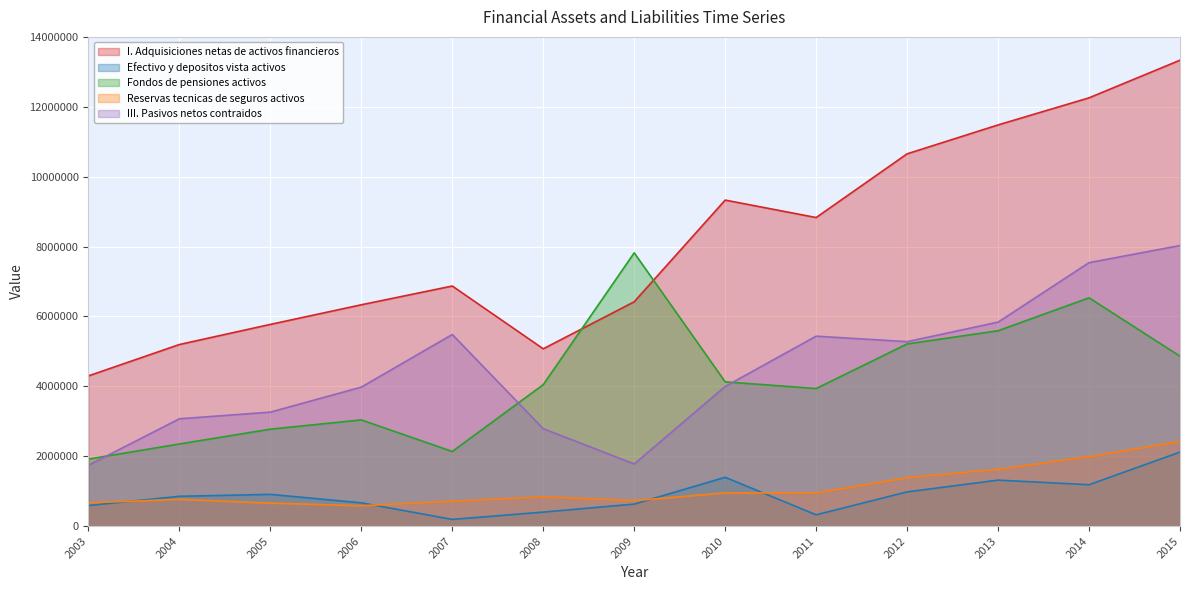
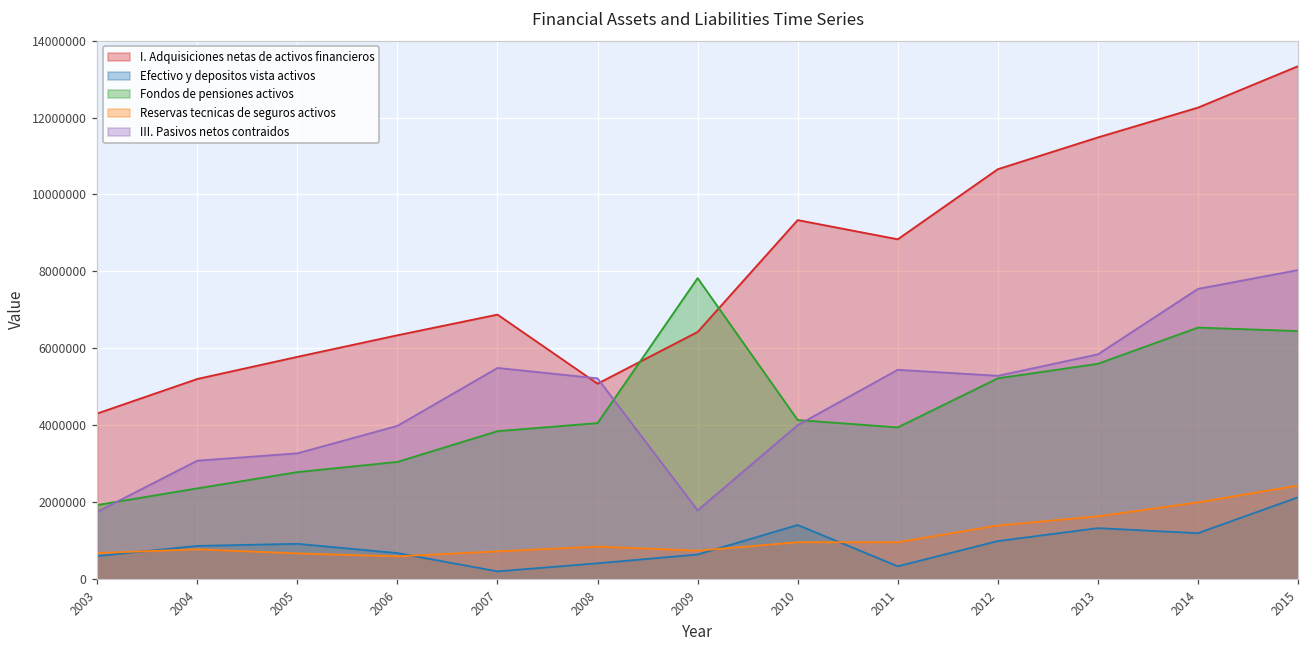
  {
    "Efectivo y depositos vista activos": {
      "2003": 600000,
      "2004": 900000,
      "2005": 900000,
      "2006": 700000,
      "2007": 200000,
      "2008": 400000,
      "2009": 600000,
      "2010": 1400000,
      "2011": 300000,
      "2012": 1000000,
      "2013": 1300000,
      "2014": 1200000,
      "2015": 2100000
    },
    "Fondos de pensiones activos": {
      "2003": 1900000,
      "2004": 2400000,
      "2005": 2800000,
      "2006": 3000000,
-     "2007": 2100000,
+     "2007": 3800000,
      "2008": 4000000,
      "2009": 7800000,
      "2010": 4100000,
      "2011": 3900000,
      "2013": 5600000,
      "2014": 6500000,
-     "2015": 4900000
+     "2015": 6400000
    },
    "III. Pasivos netos contraidos": {
      "2003": 1700000,
      "2004": 3100000,
      "2005": 3300000,
      "2006": 4000000,
      "2007": 5500000,
-     "2008": 2800000,
+     "2008": 5200000,
      "2009": 1800000,
      "2010": 4000000,
      "2011": 5400000,
      "2013": 5800000,
      "2014": 7500000,
      "2015": 8000000
    }
  }
